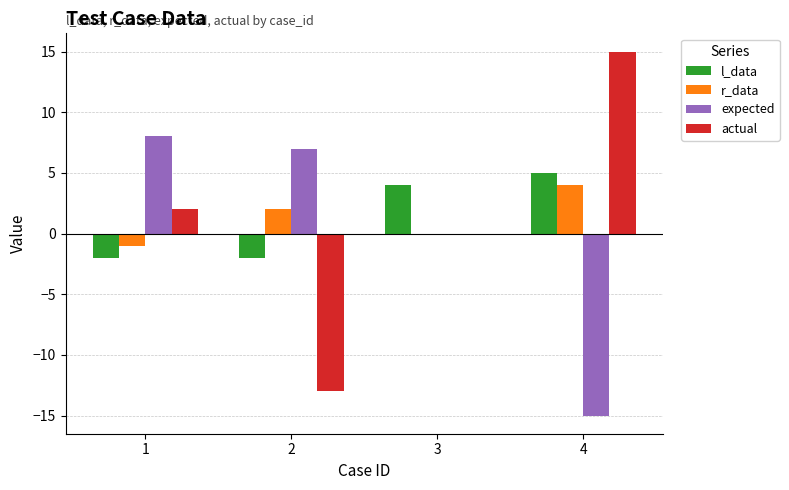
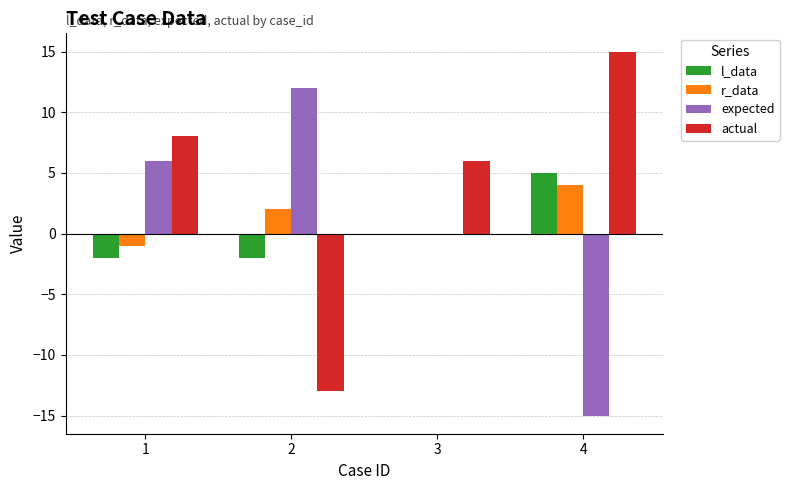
  {
    "l_data": {
      "1": -2,
      "2": -2,
-     "3": 4,
+     "3": 0,
      "4": 5
    },
    "r_data": {
      "1": -1,
      "2": 2,
      "3": 0,
      "4": 4
    },
    "expected": {
-     "1": 8,
-     "2": 7,
+     "1": 6,
+     "2": 12,
      "3": 0,
      "4": -15
    },
    "actual": {
-     "1": 2,
+     "1": 8,
      "2": -13,
-     "3": 0,
+     "3": 6,
      "4": 15
    }
  }
